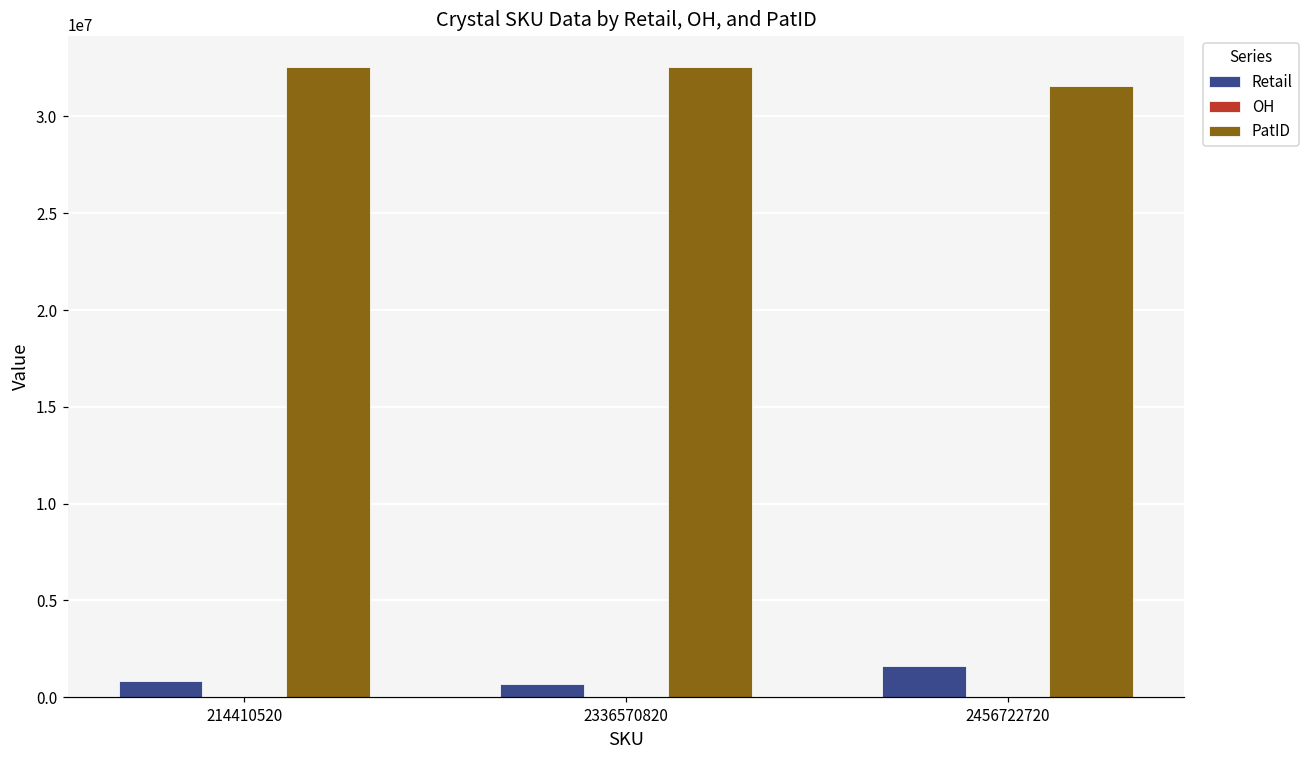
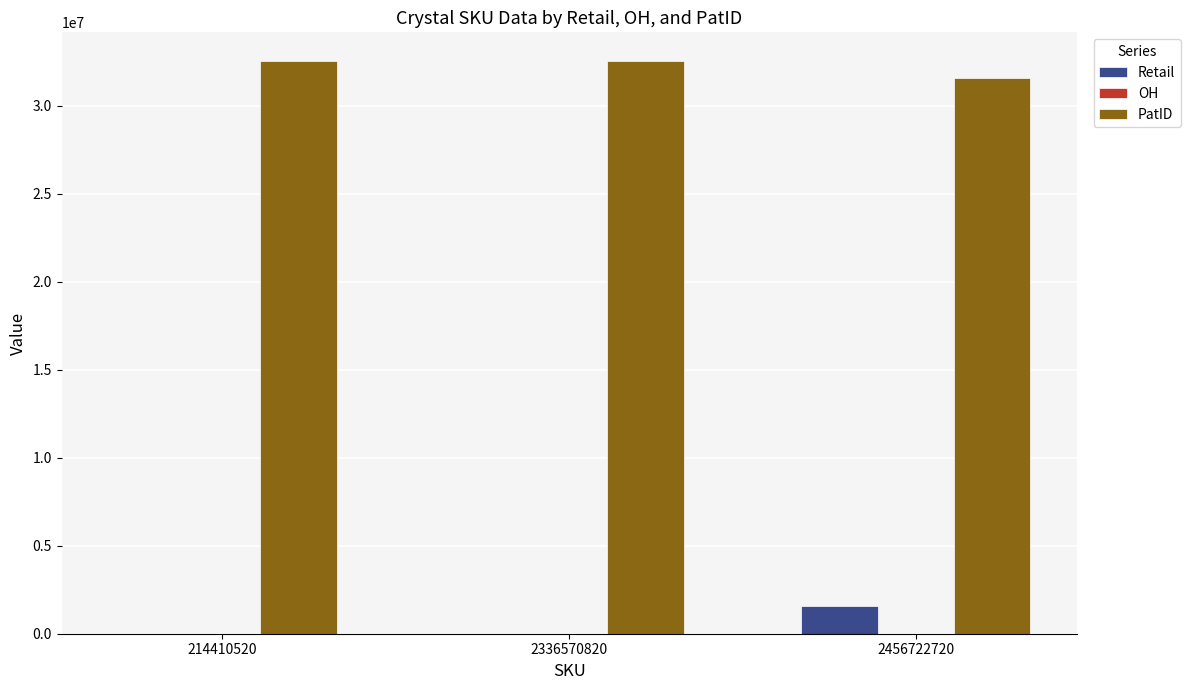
  {
    "Retail": {
-     "214410520": 800000,
-     "2336570820": 700000,
+     "214410520": 0,
+     "2336570820": 0,
      "2456722720": 1600000
    },
    "OH": {
      "214410520": 0,
      "2336570820": 0,
      "2456722720": 0
    },
    "PatID": {
      "214410520": 32600000,
      "2336570820": 32600000,
      "2456722720": 31600000
    }
  }
